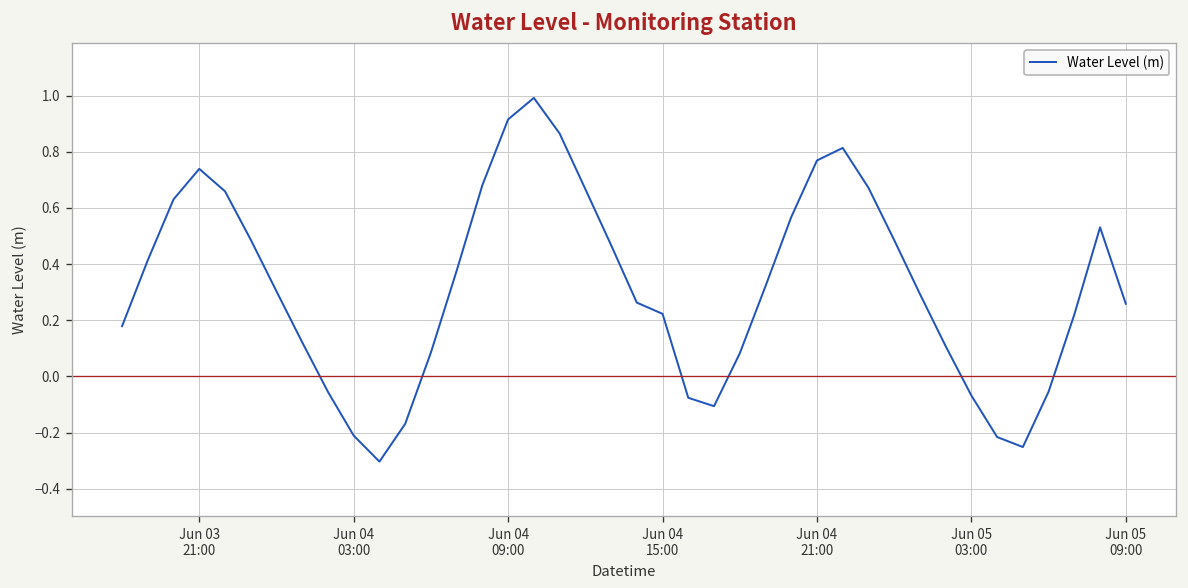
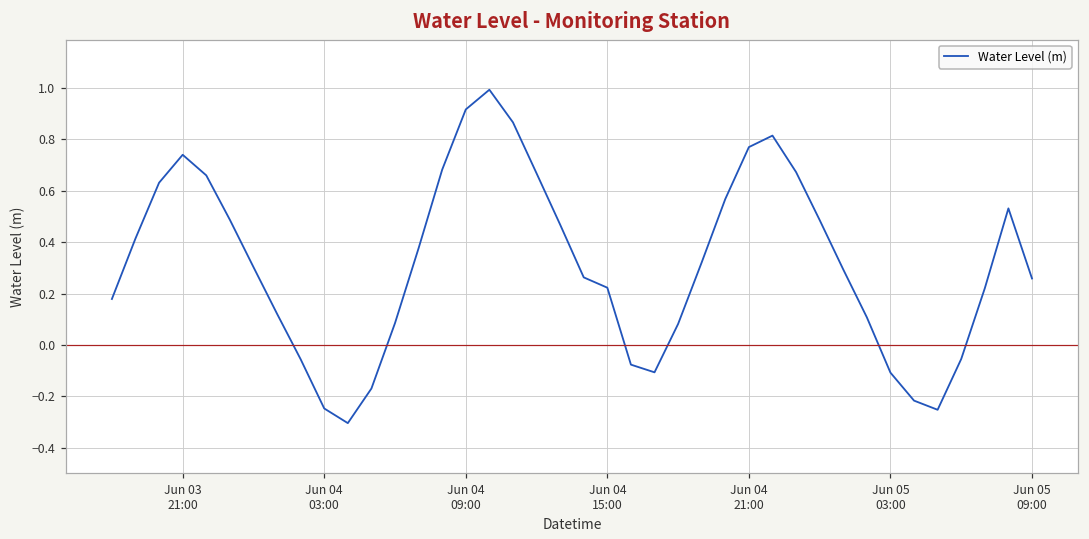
  {
    "Jun 03 21:00": 0.74,
-   "Jun 04 03:00": -0.21,
+   "Jun 04 03:00": -0.25,
    "Jun 04 09:00": 0.92,
    "Jun 04 15:00": 0.22,
    "Jun 04 21:00": 0.77,
-   "Jun 05 03:00": -0.07,
+   "Jun 05 03:00": -0.11,
    "Jun 05 09:00": 0.26
  }
